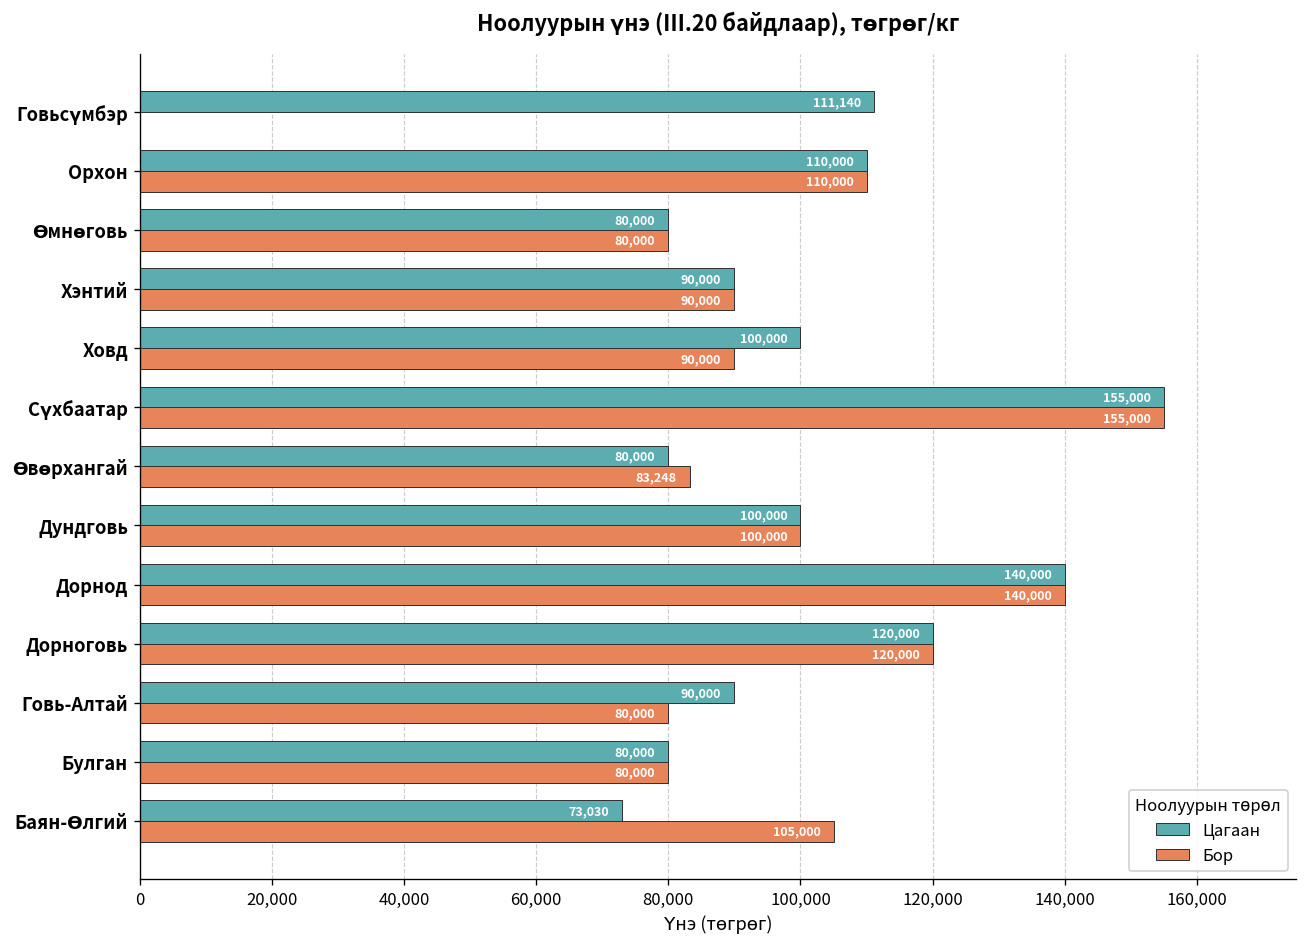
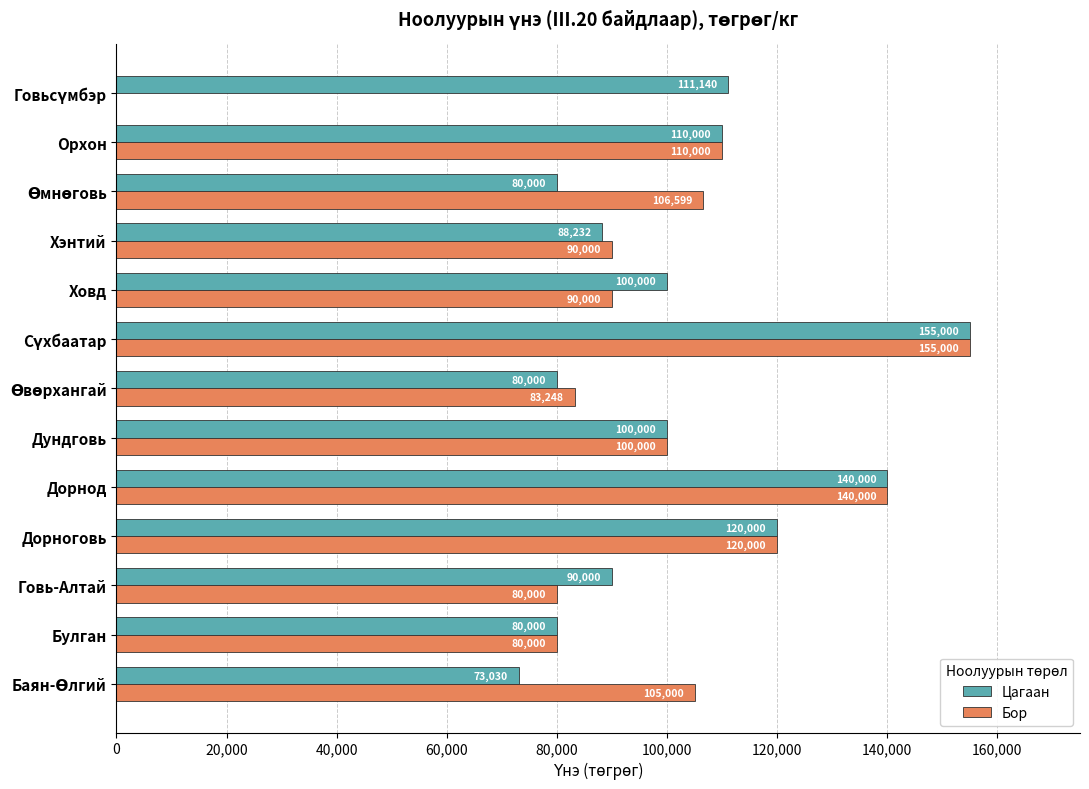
  {
    "Цагаан": {
      "Говьсүмбэр": "111,140",
      "Орхон": "110,000",
      "Өмнөговь": "80,000",
-     "Хэнтий": "90,000",
+     "Хэнтий": "88,232",
      "Ховд": "100,000",
      "Сүхбаатар": "155,000",
      "Өвөрхангай": "80,000",
      "Дундговь": "100,000",
      "Дорнод": "140,000",
      "Дорноговь": "120,000",
      "Говь-Алтай": "90,000",
      "Булган": "80,000",
      "Баян-Өлгий": "73,030"
    },
    "Бор": {
      "Орхон": "110,000",
-     "Өмнөговь": "80,000",
+     "Өмнөговь": "106,599",
      "Хэнтий": "90,000",
      "Ховд": "90,000",
      "Сүхбаатар": "155,000",
      "Өвөрхангай": "83,248",
      "Дундговь": "100,000",
      "Дорнод": "140,000",
      "Дорноговь": "120,000",
      "Говь-Алтай": "80,000",
      "Булган": "80,000",
      "Баян-Өлгий": "105,000"
    }
  }
